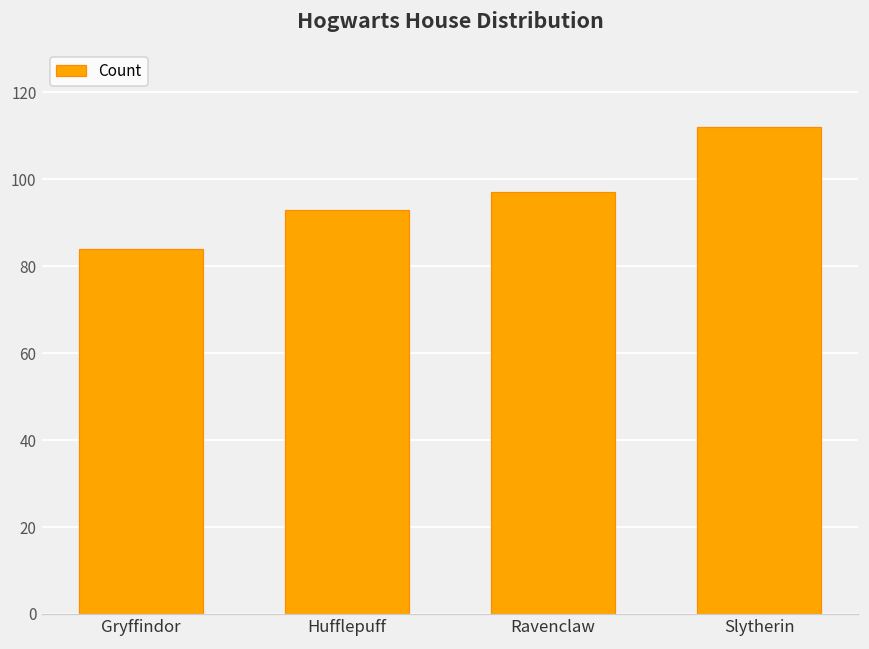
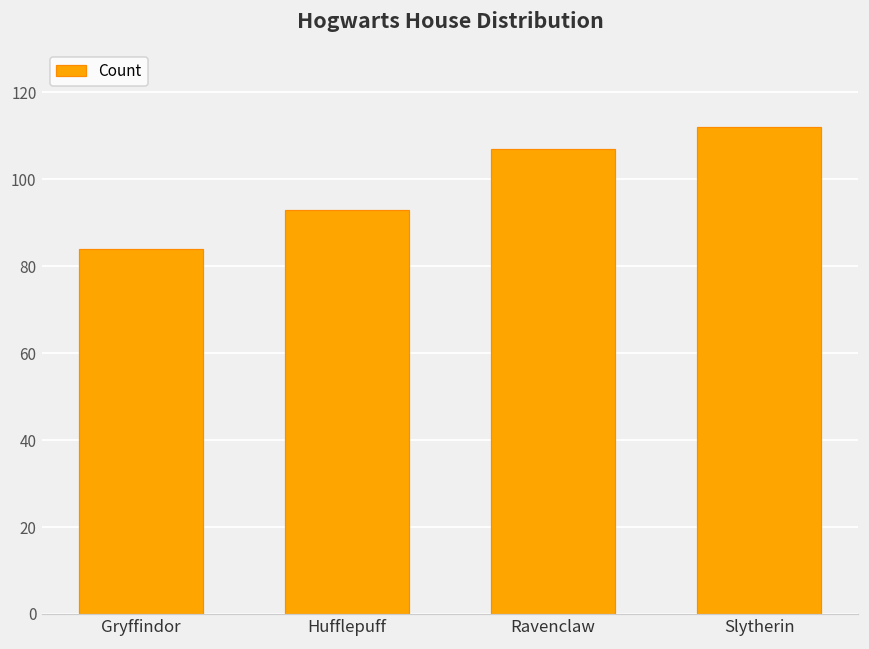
  {
    "Gryffindor": 84,
    "Hufflepuff": 93,
-   "Ravenclaw": 97,
+   "Ravenclaw": 107,
    "Slytherin": 112
  }
